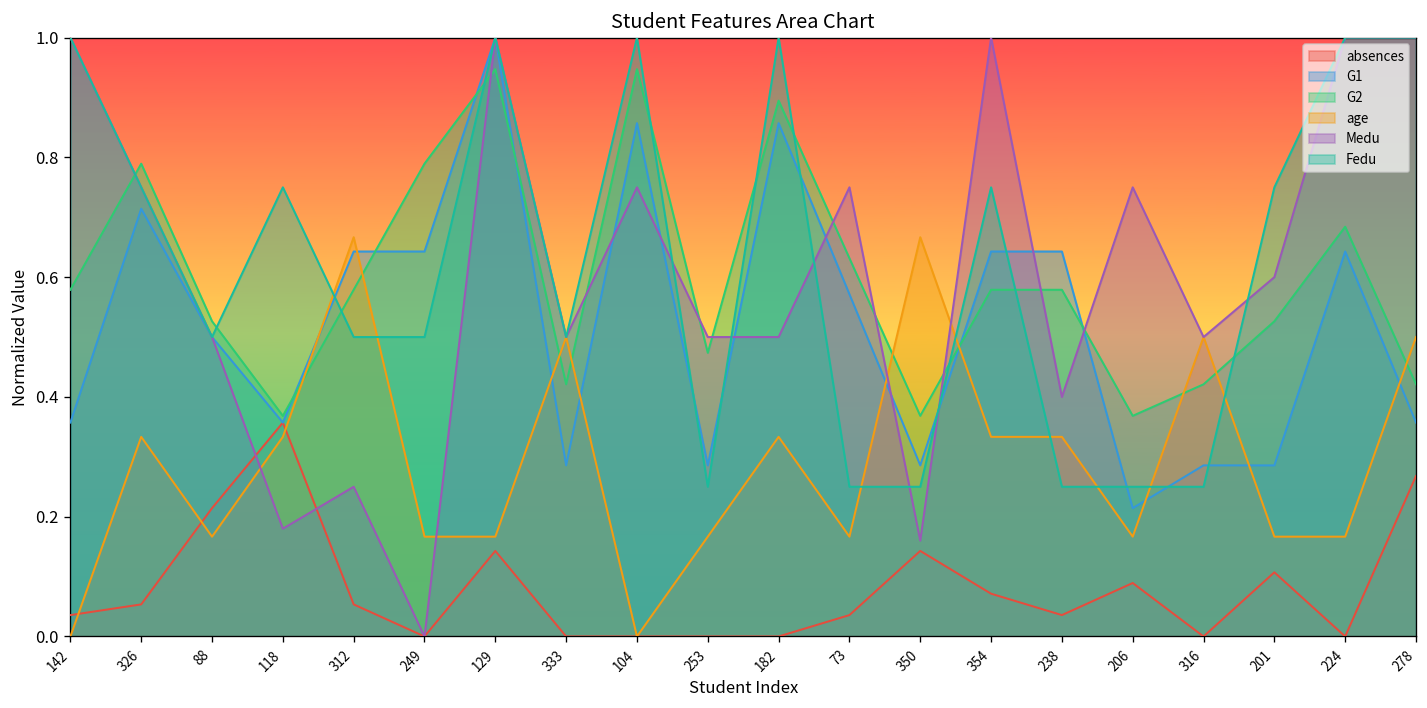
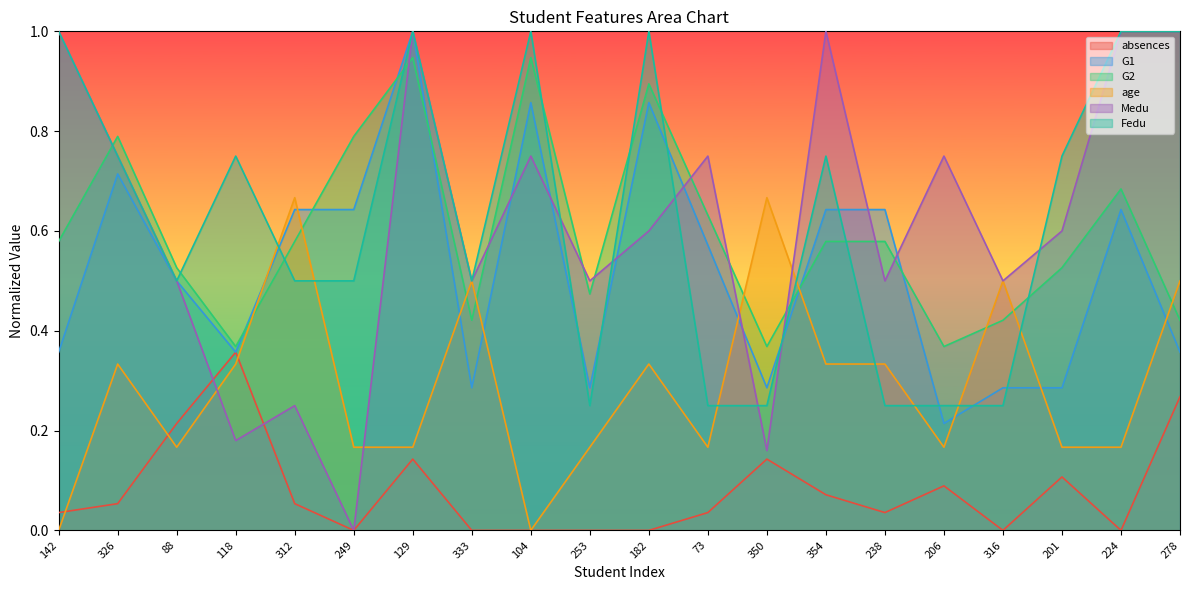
  {
    "Medu": {
      "118": 0.18,
      "312": 0.25,
      "104": 0.75,
      "253": 0.5,
-     "182": 0.5,
+     "182": 0.6,
      "73": 0.75,
      "350": 0.16,
      "354": 1.0,
-     "238": 0.4,
+     "238": 0.5,
      "206": 0.75,
      "201": 0.6
    }
  }
